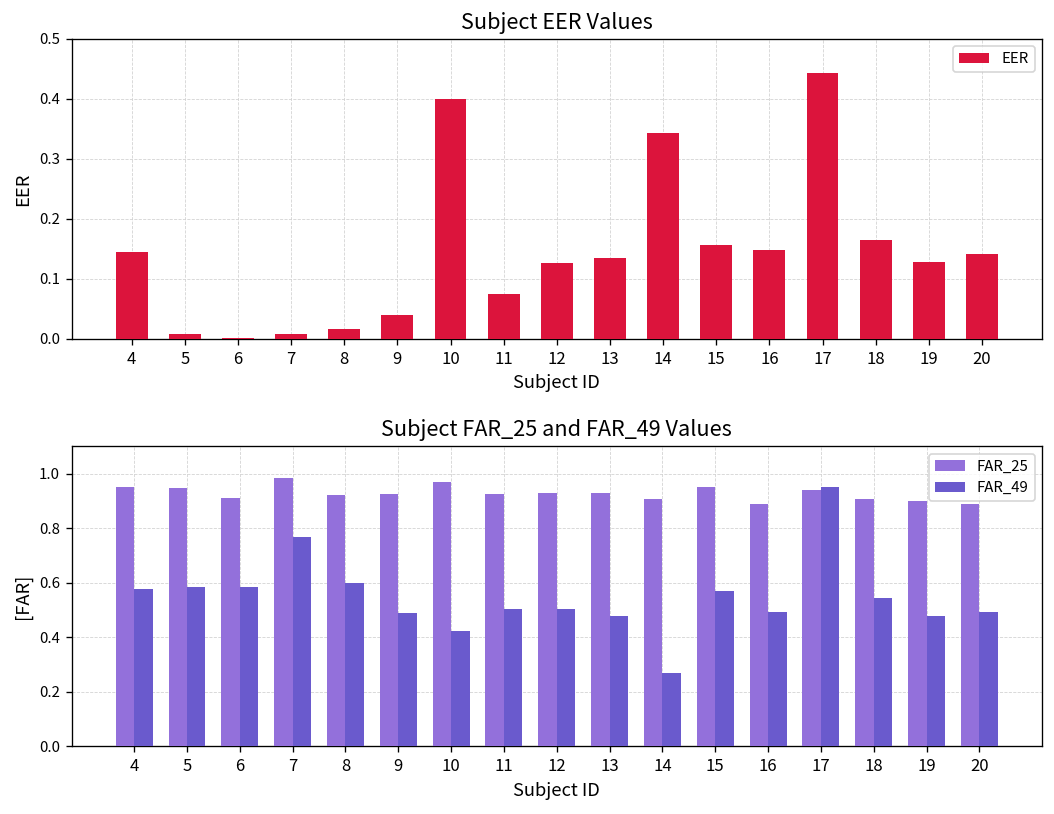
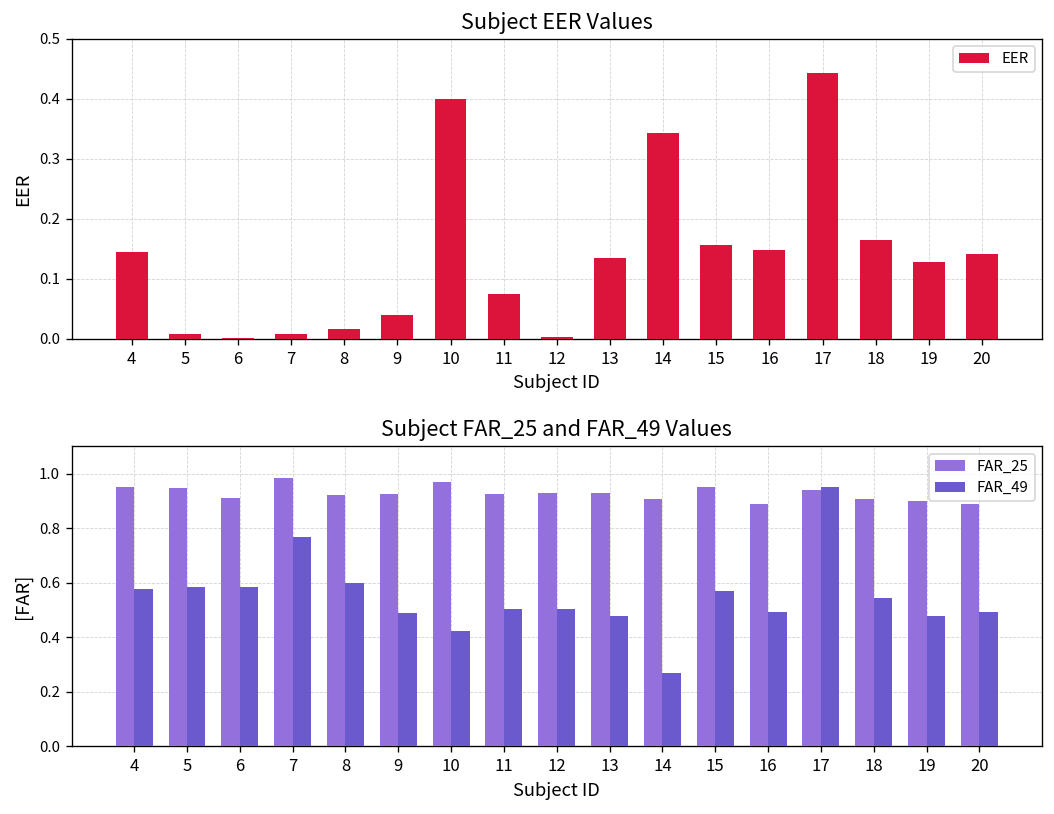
  {
    "Subject EER Values": {
      "4": 0.15,
      "5": 0.01,
      "7": 0.01,
      "8": 0.02,
      "9": 0.04,
      "10": 0.40,
      "11": 0.07,
-     "12": 0.13,
+     "12": 0.00,
      "13": 0.13,
      "14": 0.34,
      "15": 0.16,
      "16": 0.15,
      "17": 0.44,
      "18": 0.16,
      "19": 0.13,
      "20": 0.14
    }
  }
